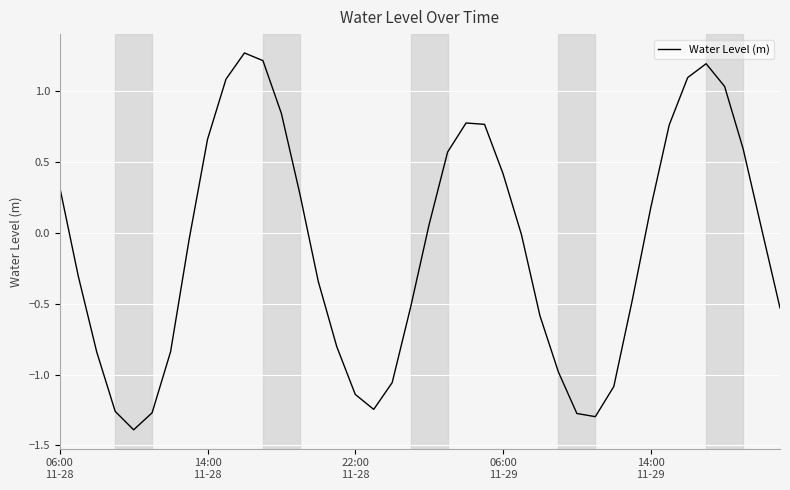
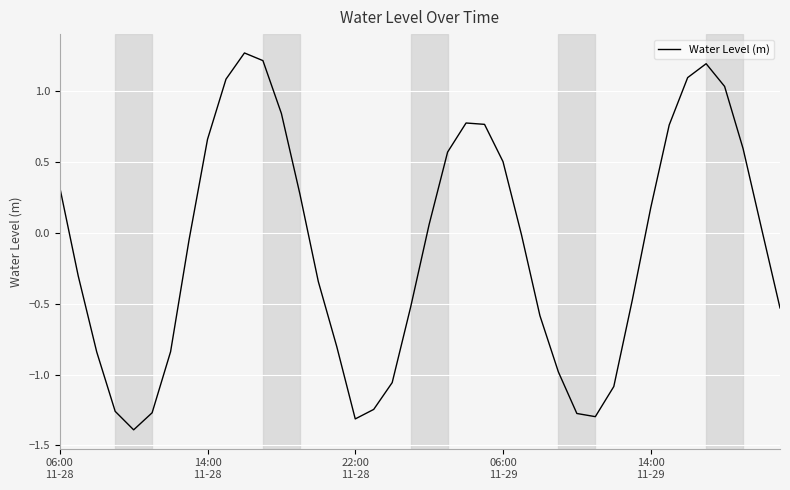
  {
    "06:00 11-28": 0.32,
    "14:00 11-28": 0.66,
-   "22:00 11-28": -1.14,
-   "06:00 11-29": 0.42,
+   "22:00 11-28": -1.31,
+   "06:00 11-29": 0.50,
    "14:00 11-29": 0.18
  }
